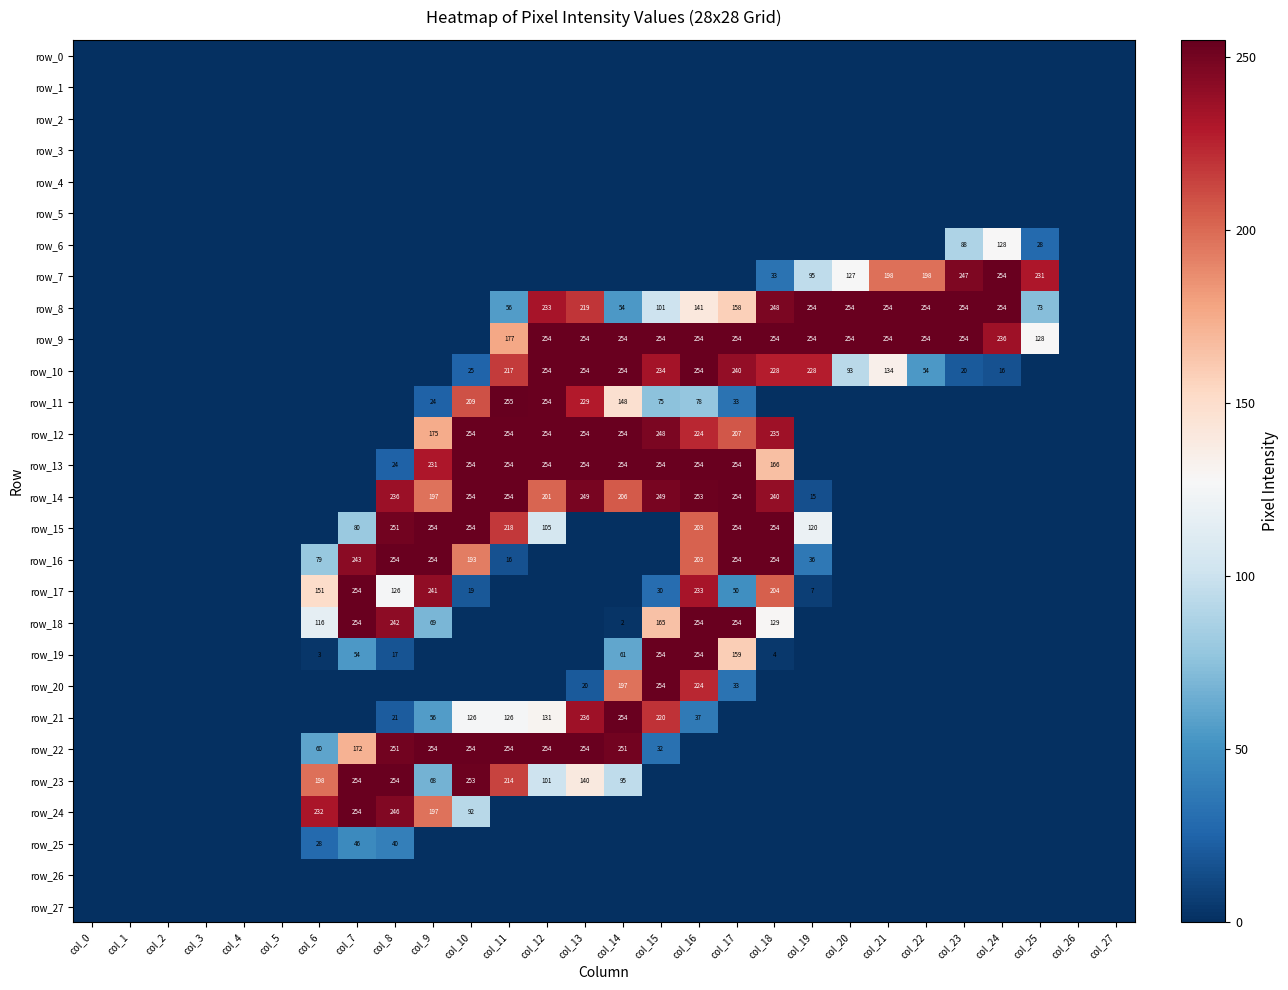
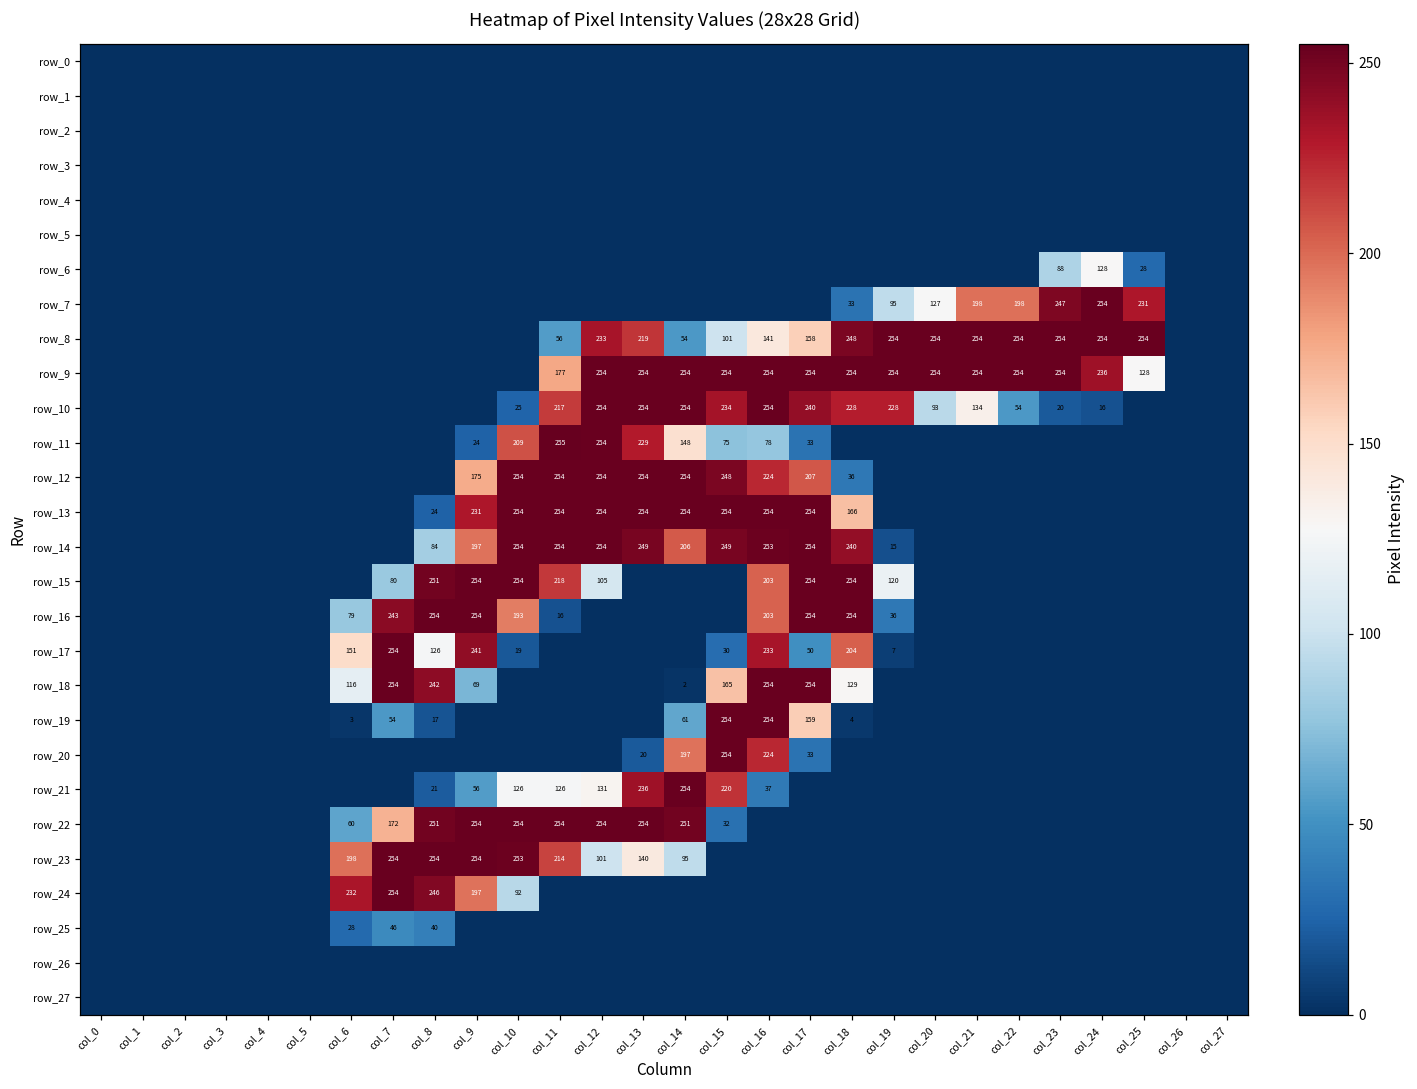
  {
    "row_6": {
      "col_23": 88,
      "col_24": 128,
      "col_25": 28
    },
    "row_7": {
      "col_18": 33,
      "col_19": 95,
      "col_20": 127,
      "col_21": 198,
      "col_22": 198,
      "col_23": 247,
      "col_24": 254,
      "col_25": 231
    },
    "row_8": {
      "col_11": 56,
      "col_12": 233,
      "col_13": 219,
      "col_14": 54,
      "col_15": 101,
      "col_16": 141,
      "col_17": 158,
      "col_18": 248,
      "col_19": 254,
      "col_20": 254,
      "col_21": 254,
      "col_22": 254,
      "col_23": 254,
      "col_24": 254,
-     "col_25": 73
+     "col_25": 254
    },
    "row_9": {
      "col_11": 177,
      "col_12": 254,
      "col_13": 254,
      "col_14": 254,
      "col_15": 254,
      "col_16": 254,
      "col_17": 254,
      "col_18": 254,
      "col_19": 254,
      "col_20": 254,
      "col_21": 254,
      "col_22": 254,
      "col_23": 254,
      "col_24": 236,
      "col_25": 128
    },
    "row_10": {
      "col_10": 25,
      "col_11": 217,
      "col_12": 254,
      "col_13": 254,
      "col_14": 254,
      "col_15": 234,
      "col_16": 254,
      "col_17": 240,
      "col_18": 228,
      "col_19": 228,
      "col_20": 93,
      "col_21": 134,
      "col_22": 54,
      "col_23": 20,
      "col_24": 16
    },
    "row_11": {
      "col_9": 24,
      "col_10": 209,
      "col_11": 255,
      "col_12": 254,
      "col_13": 229,
      "col_14": 148,
      "col_15": 75,
      "col_16": 78,
      "col_17": 33
    },
    "row_12": {
      "col_9": 175,
      "col_10": 254,
      "col_11": 254,
      "col_12": 254,
      "col_13": 254,
      "col_14": 254,
      "col_15": 248,
      "col_16": 224,
      "col_17": 207,
-     "col_18": 235
+     "col_18": 36
    },
    "row_13": {
      "col_8": 24,
      "col_9": 231,
      "col_10": 254,
      "col_11": 254,
      "col_12": 254,
      "col_13": 254,
      "col_14": 254,
      "col_15": 254,
      "col_16": 254,
      "col_17": 254,
      "col_18": 166
    },
    "row_14": {
-     "col_8": 236,
+     "col_8": 84,
      "col_9": 197,
      "col_10": 254,
      "col_11": 254,
-     "col_12": 201,
+     "col_12": 254,
      "col_13": 249,
      "col_14": 206,
      "col_15": 249,
      "col_16": 253,
      "col_17": 254,
      "col_18": 240,
      "col_19": 15
    },
    "row_15": {
      "col_7": 80,
      "col_8": 251,
      "col_9": 254,
      "col_10": 254,
      "col_11": 218,
      "col_12": 105,
      "col_16": 203,
      "col_17": 254,
      "col_18": 254,
      "col_19": 120
    },
    "row_16": {
      "col_6": 79,
      "col_7": 243,
      "col_8": 254,
      "col_9": 254,
      "col_10": 193,
      "col_11": 16,
      "col_16": 203,
      "col_17": 254,
      "col_18": 254,
      "col_19": 36
    },
    "row_17": {
      "col_6": 151,
      "col_7": 254,
      "col_8": 126,
      "col_9": 241,
      "col_10": 19,
      "col_15": 30,
      "col_16": 233,
      "col_17": 50,
      "col_18": 204,
      "col_19": 7
    },
    "row_18": {
      "col_6": 116,
      "col_7": 254,
      "col_8": 242,
      "col_9": 69,
      "col_14": 2,
      "col_15": 165,
      "col_16": 254,
      "col_17": 254,
      "col_18": 129
    },
    "row_19": {
      "col_6": 3,
      "col_7": 54,
      "col_8": 17,
      "col_14": 61,
      "col_15": 254,
      "col_16": 254,
      "col_17": 159,
      "col_18": 4
    },
    "row_20": {
      "col_13": 20,
      "col_14": 197,
      "col_15": 254,
      "col_16": 224,
      "col_17": 33
    },
    "row_21": {
      "col_8": 21,
      "col_9": 56,
      "col_10": 126,
      "col_11": 126,
      "col_12": 131,
      "col_13": 236,
      "col_14": 254,
      "col_15": 220,
      "col_16": 37
    },
    "row_22": {
      "col_6": 60,
      "col_7": 172,
      "col_8": 251,
      "col_9": 254,
      "col_10": 254,
      "col_11": 254,
      "col_12": 254,
      "col_13": 254,
      "col_14": 251,
      "col_15": 32
    },
    "row_23": {
      "col_6": 198,
      "col_7": 254,
      "col_8": 254,
-     "col_9": 68,
+     "col_9": 254,
      "col_10": 253,
      "col_11": 214,
      "col_12": 101,
      "col_13": 140,
      "col_14": 95
    },
    "row_24": {
      "col_6": 232,
      "col_7": 254,
      "col_8": 246,
      "col_9": 197,
      "col_10": 92
    },
    "row_25": {
      "col_6": 28,
      "col_7": 46,
      "col_8": 40
    }
  }
